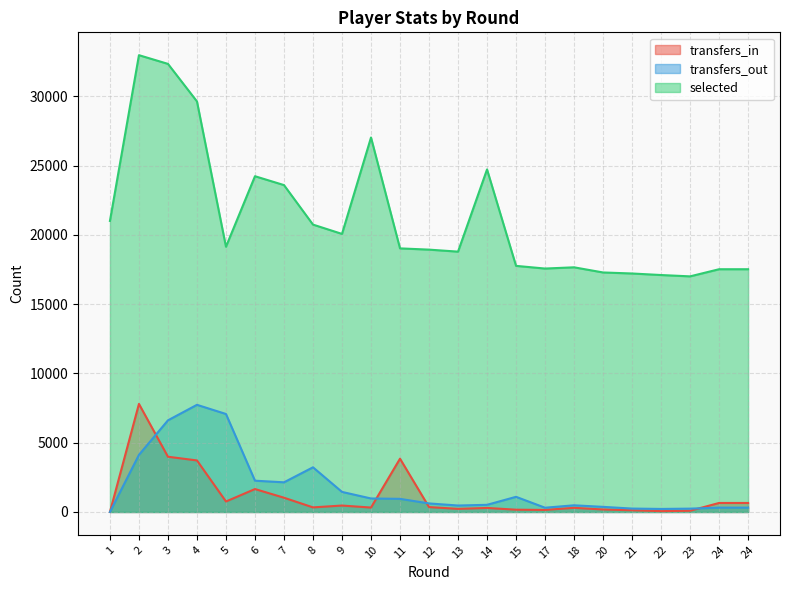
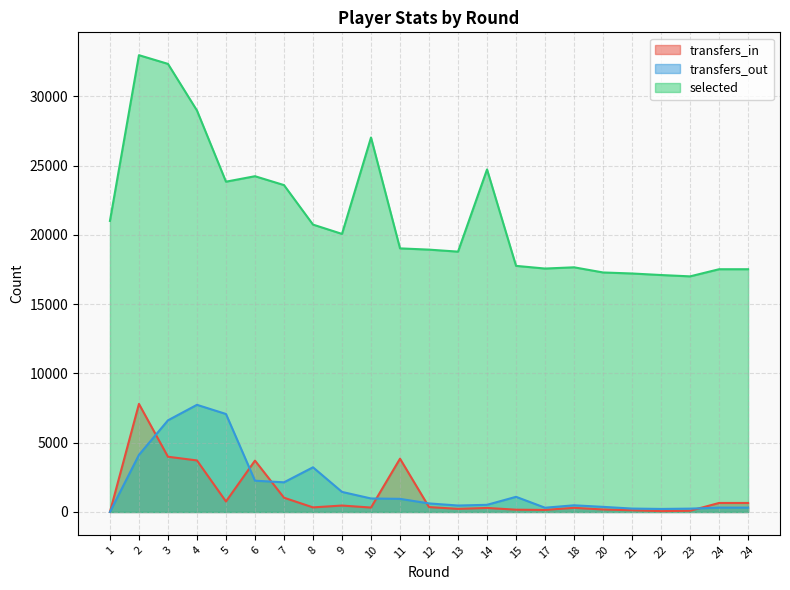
  {
    "transfers_in": {
      "2": 7800,
      "3": 4000,
      "4": 3700,
      "5": 800,
-     "6": 1700,
+     "6": 3700,
      "7": 1000,
      "8": 300,
      "9": 500,
      "10": 300,
      "11": 3800,
      "12": 400,
      "13": 200,
      "14": 300,
      "15": 200,
      "20": 200
    },
    "transfers_out": {
      "2": 4100,
      "3": 6600,
      "4": 7700,
      "5": 7100,
      "6": 2300,
      "7": 2100,
      "8": 3200,
      "9": 1400,
      "10": 1000,
      "11": 900,
      "12": 600,
      "13": 500,
      "14": 500,
      "15": 1100,
      "20": 400
    },
    "selected": {
      "1": 21000,
      "2": 33000,
      "3": 32300,
-     "4": 29600,
-     "5": 19100,
+     "4": 29000,
+     "5": 23800,
      "6": 24200,
      "7": 23600,
      "8": 20700,
      "9": 20100,
      "10": 27000,
      "11": 19000,
      "12": 18900,
      "13": 18800,
      "14": 24700,
      "15": 17800,
      "17": 17600,
      "18": 17700,
      "20": 17300,
      "21": 17200,
      "22": 17100,
      "23": 17000
    }
  }
